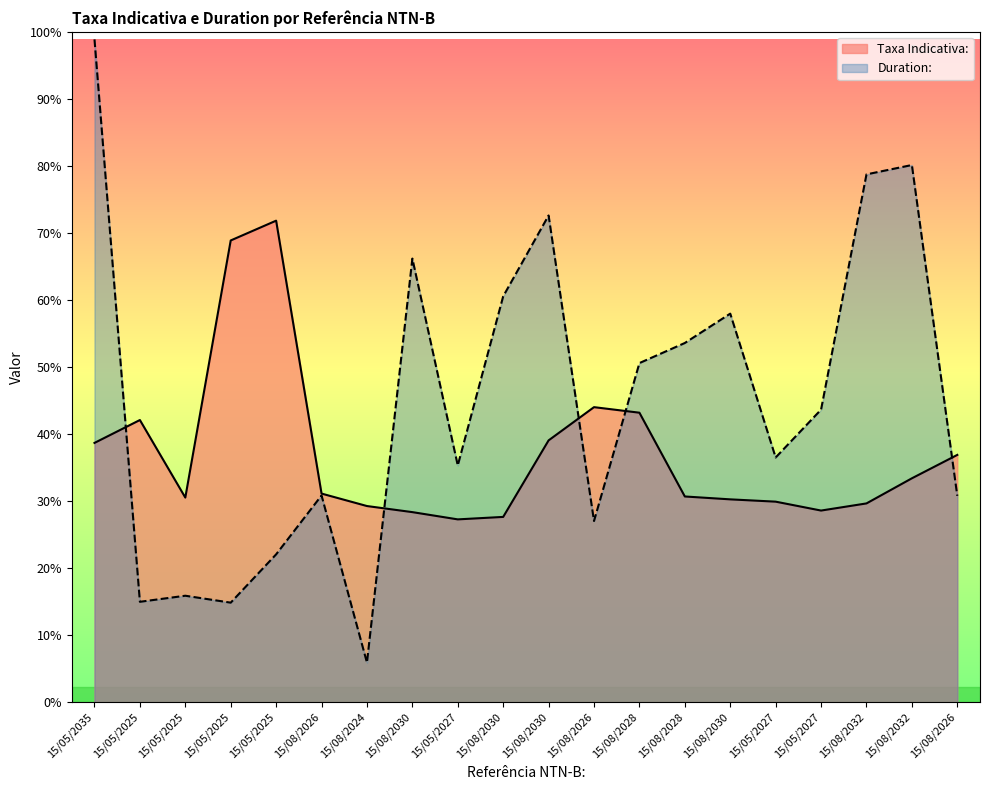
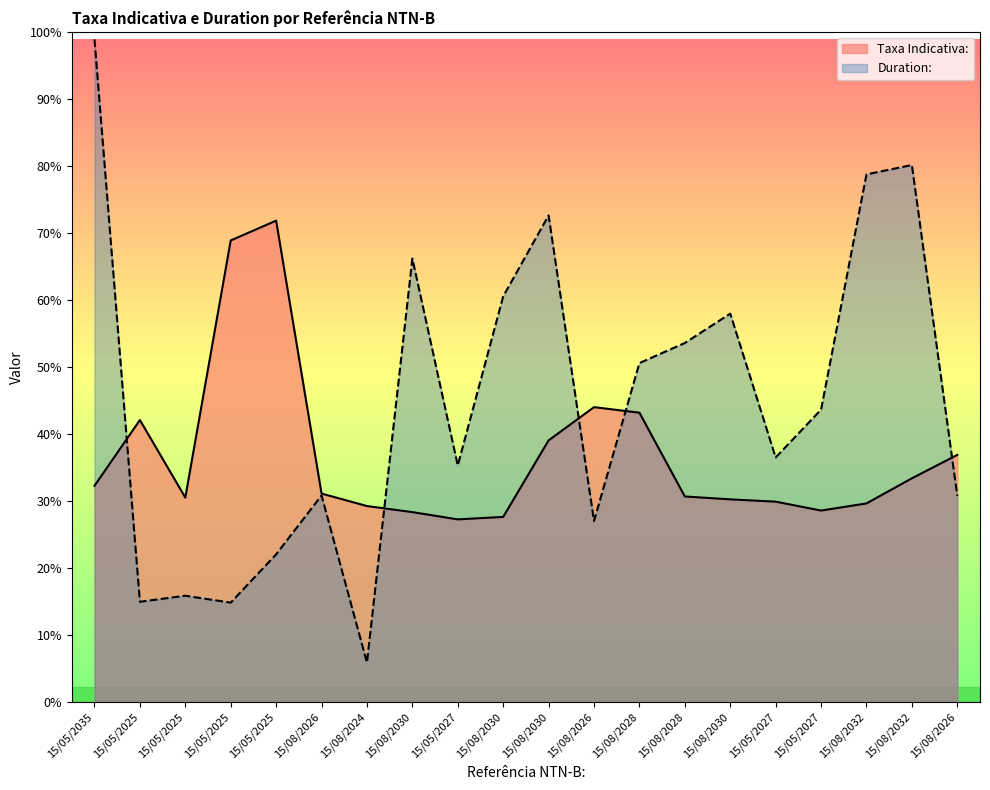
  {
    "Taxa Indicativa:": {
-     "15/05/2035": "39%",
+     "15/05/2035": "32%",
      "15/08/2024": "29%"
    },
    "Duration:": {
      "15/05/2035": "99%",
      "15/08/2024": "6%"
    }
  }
